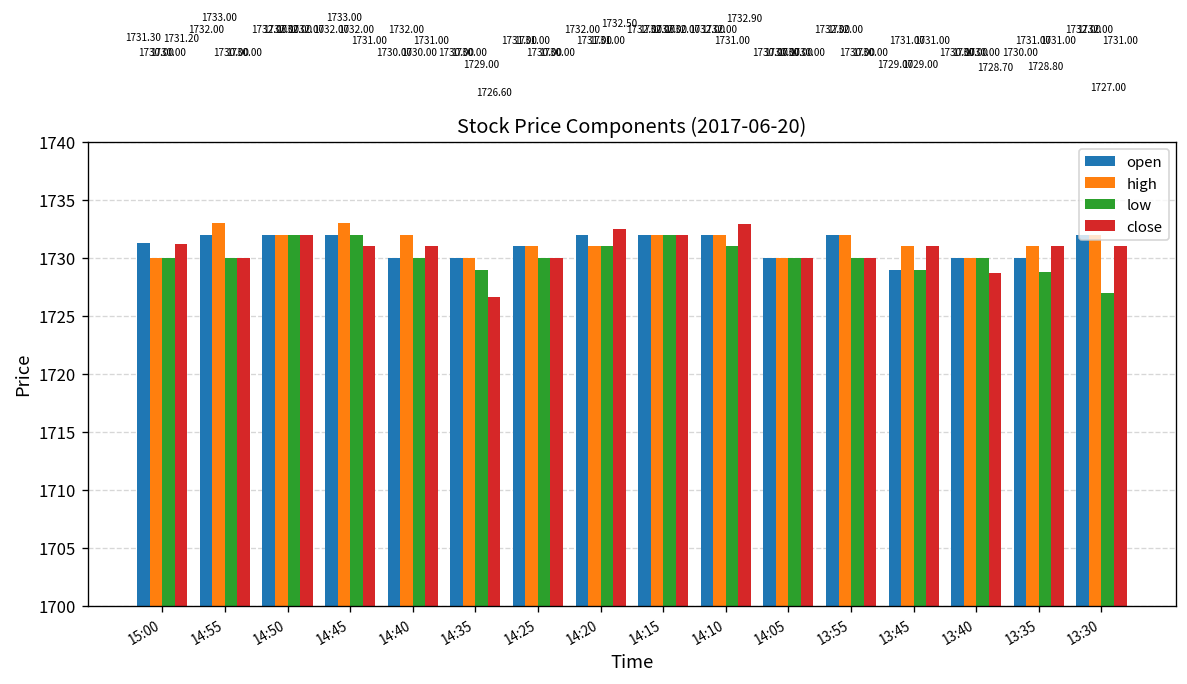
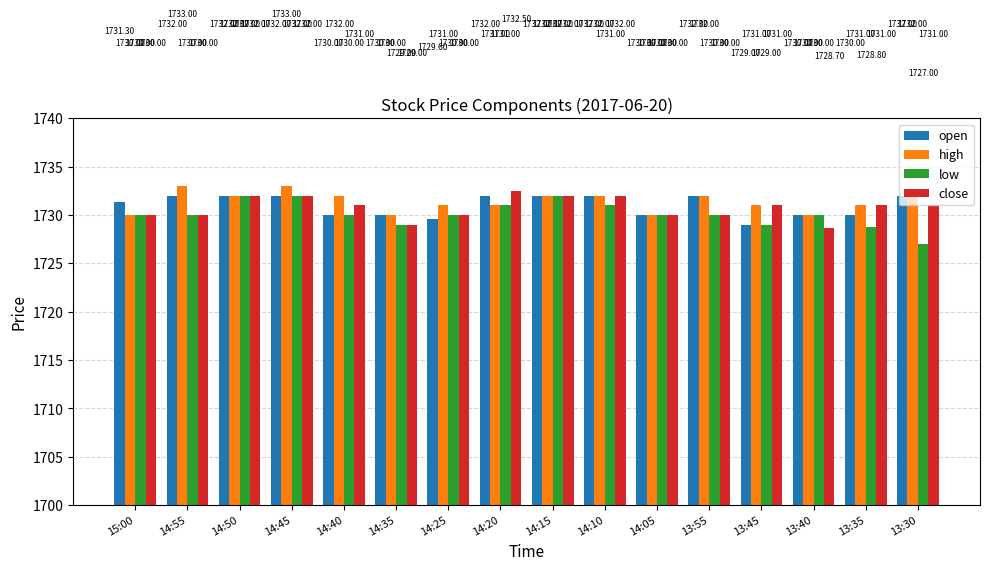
  {
    "open": {
-     "14:25": 1731.00
+     "14:25": 1729.60
    },
    "high": {
      "15:00": 1730,
      "14:55": 1733,
      "14:50": 1732,
      "14:45": 1733,
      "14:40": 1732,
      "14:35": 1730,
      "14:25": 1731,
      "14:20": 1731,
      "14:15": 1732,
      "14:10": 1732,
      "14:05": 1730,
      "13:55": 1732,
      "13:45": 1731,
      "13:40": 1730,
      "13:35": 1731
    },
    "low": {
      "15:00": 1730,
      "14:55": 1730,
      "14:50": 1732,
      "14:45": 1732,
      "14:40": 1730,
      "14:35": 1729,
      "14:25": 1730,
      "14:20": 1731,
      "14:15": 1732,
      "14:10": 1731,
      "14:05": 1730,
      "13:55": 1730,
      "13:45": 1729,
      "13:40": 1730,
      "13:35": 1729,
      "13:30": 1727
    },
    "close": {
-     "15:00": 1731.20,
-     "14:45": 1731.00,
-     "14:35": 1726.60,
-     "14:10": 1732.90
+     "15:00": 1730.00,
+     "14:45": 1732.00,
+     "14:35": 1729.00,
+     "14:10": 1732.00
    }
  }
